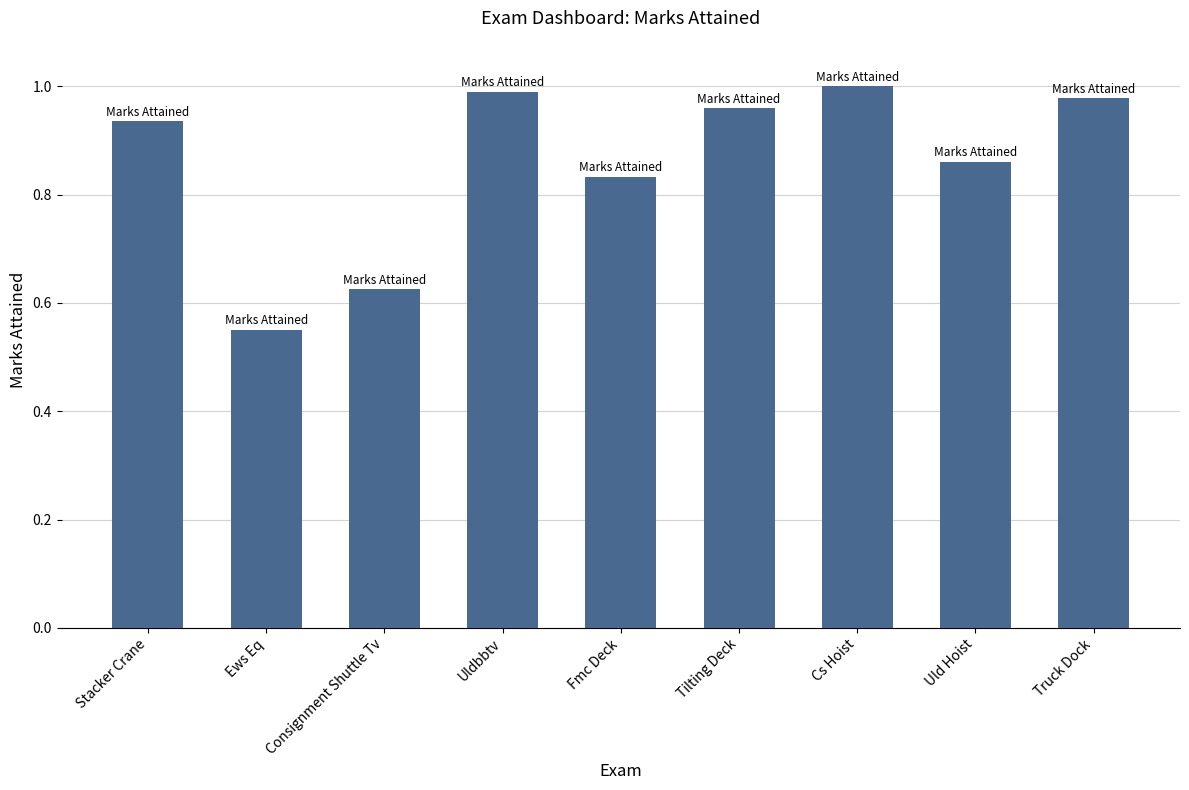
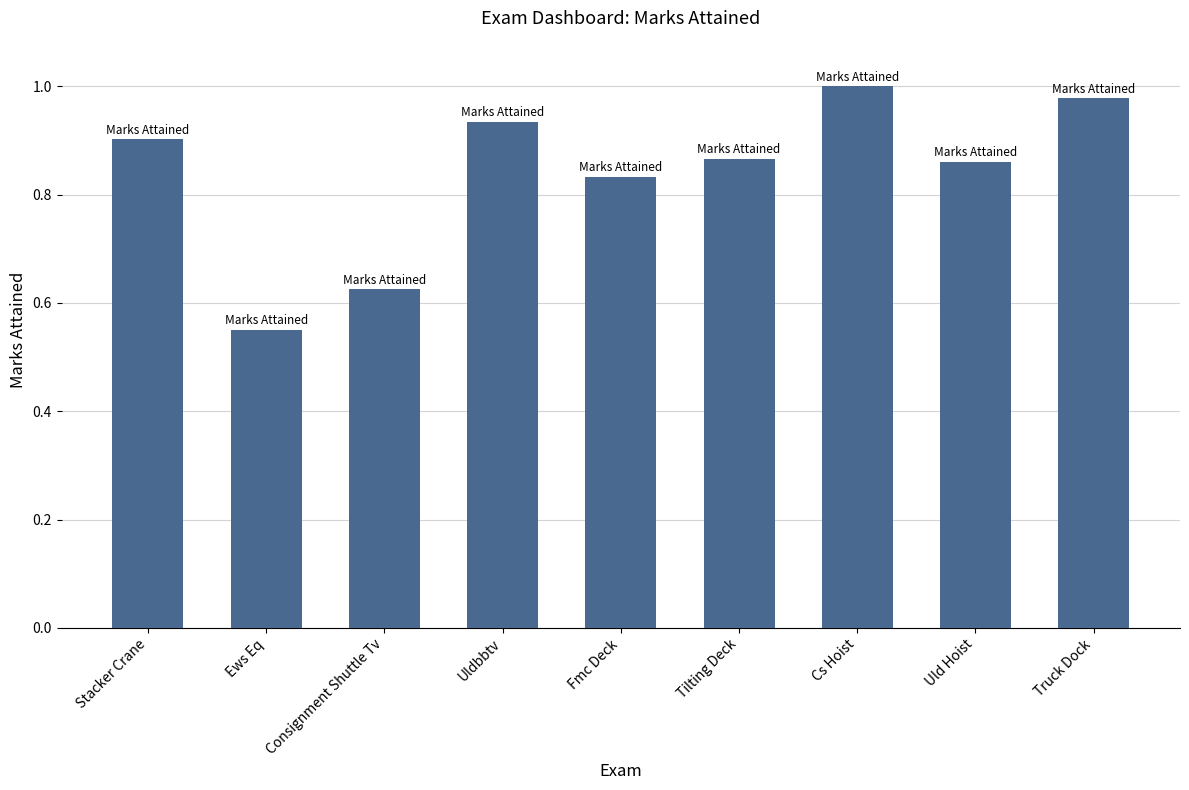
  {
-   "Stacker Crane": 0.94,
+   "Stacker Crane": 0.90,
    "Ews Eq": 0.55,
    "Consignment Shuttle Tv": 0.63,
-   "Uldbbtv": 0.99,
+   "Uldbbtv": 0.93,
    "Fmc Deck": 0.83,
-   "Tilting Deck": 0.96,
+   "Tilting Deck": 0.87,
    "Cs Hoist": 1.00,
    "Uld Hoist": 0.86,
    "Truck Dock": 0.98
  }
